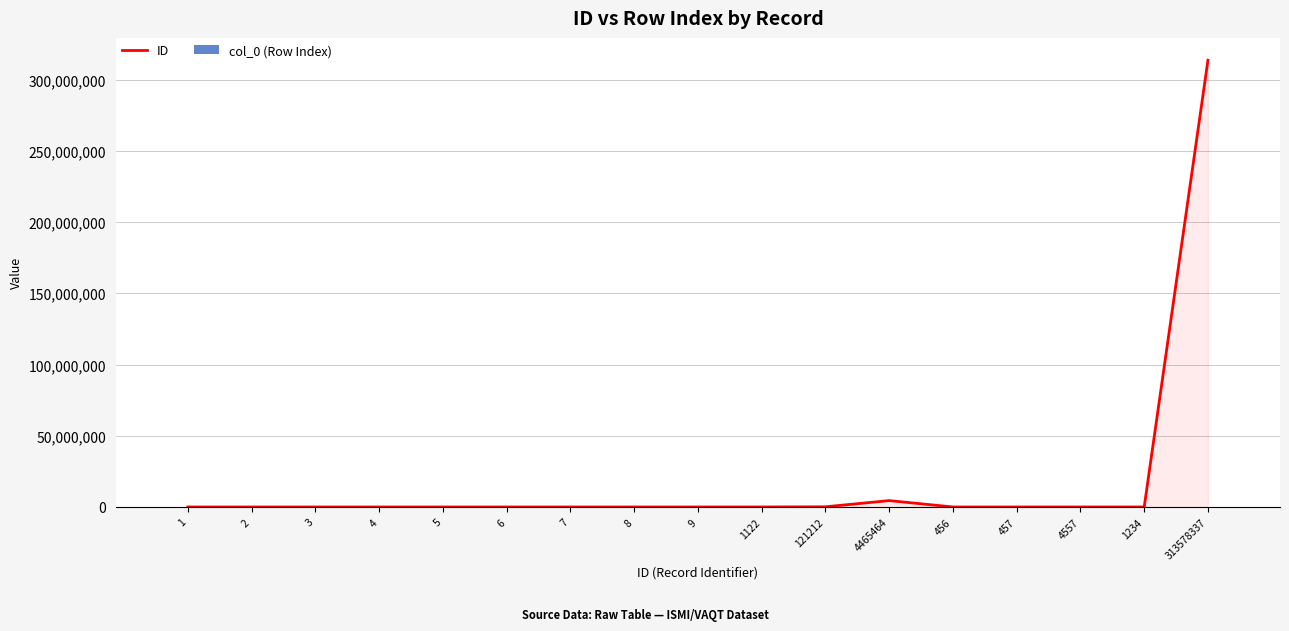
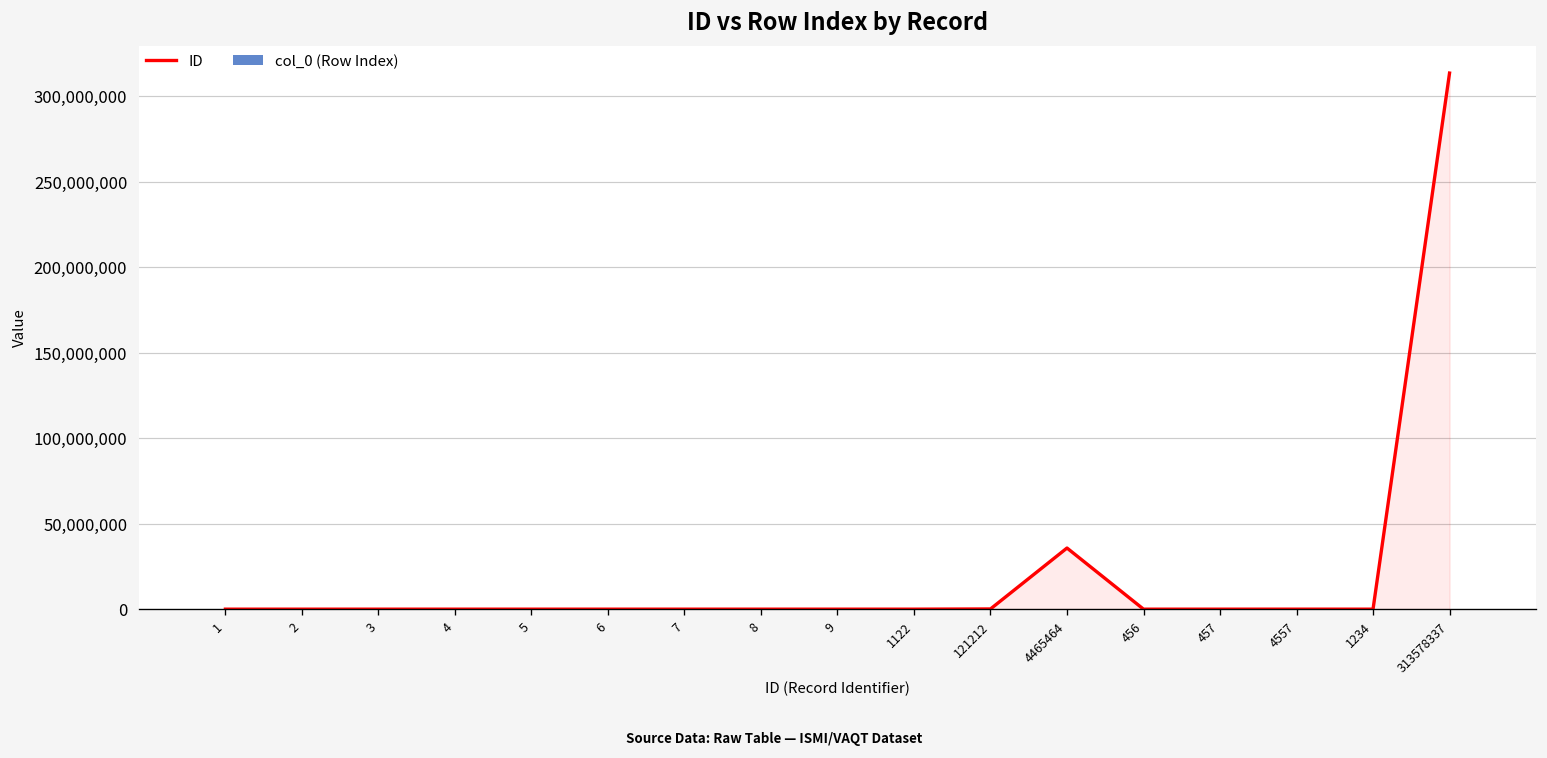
  {
    "ID": {
      "1": "0",
      "2": "0",
      "3": "0",
      "4": "0",
      "5": "0",
      "6": "0",
      "7": "0",
      "8": "0",
      "9": "0",
      "1122": "0",
      "121212": "0",
-     "4465464": "4,000,000",
+     "4465464": "36,000,000",
      "456": "0",
      "457": "0",
      "4557": "0",
      "1234": "0",
      "313578337": "314,000,000"
    },
    "col_0 (Row Index)": {
      "1": "0"
    }
  }
